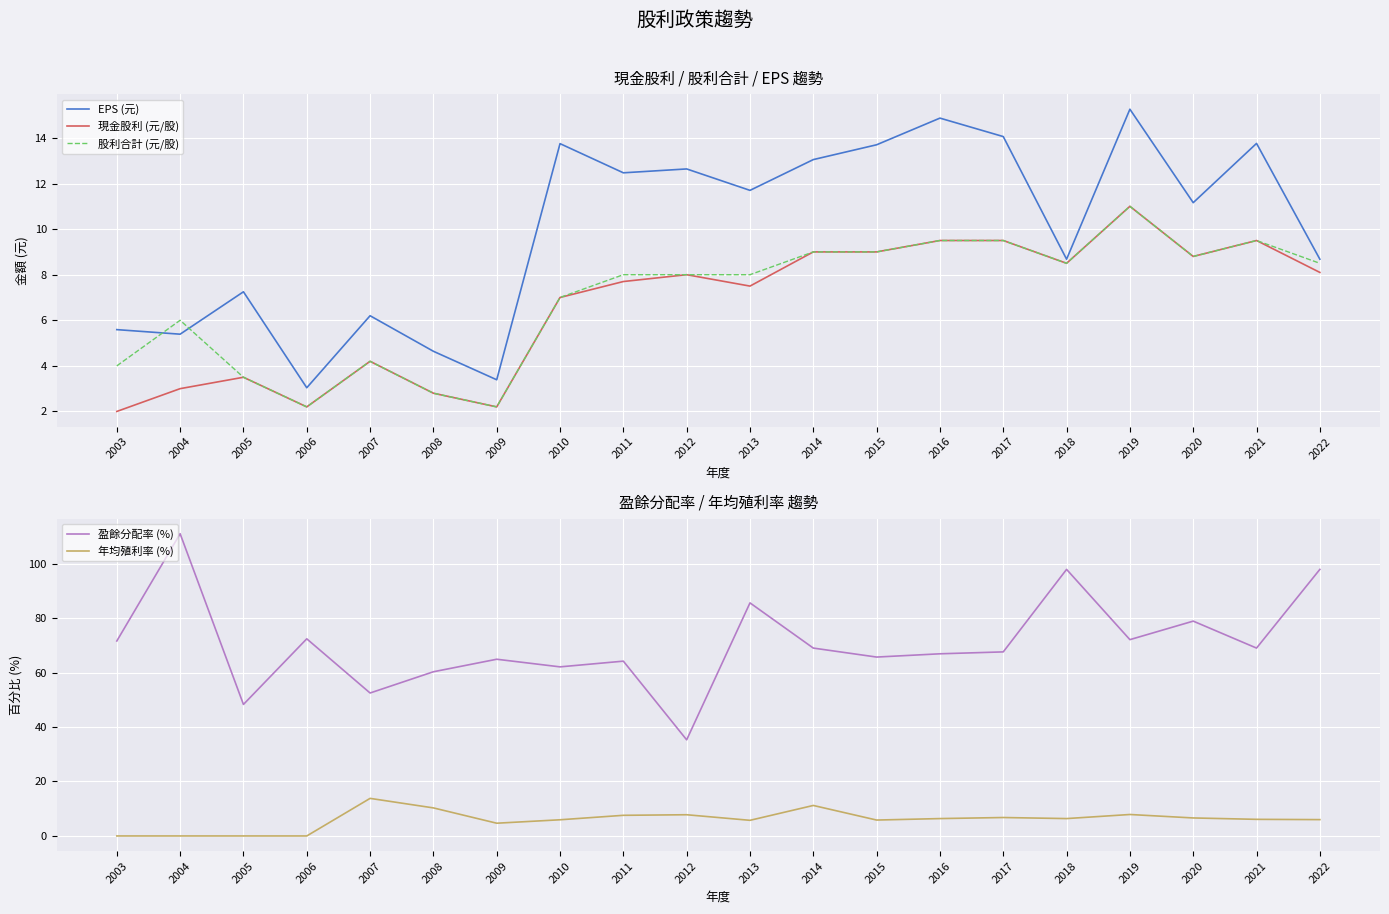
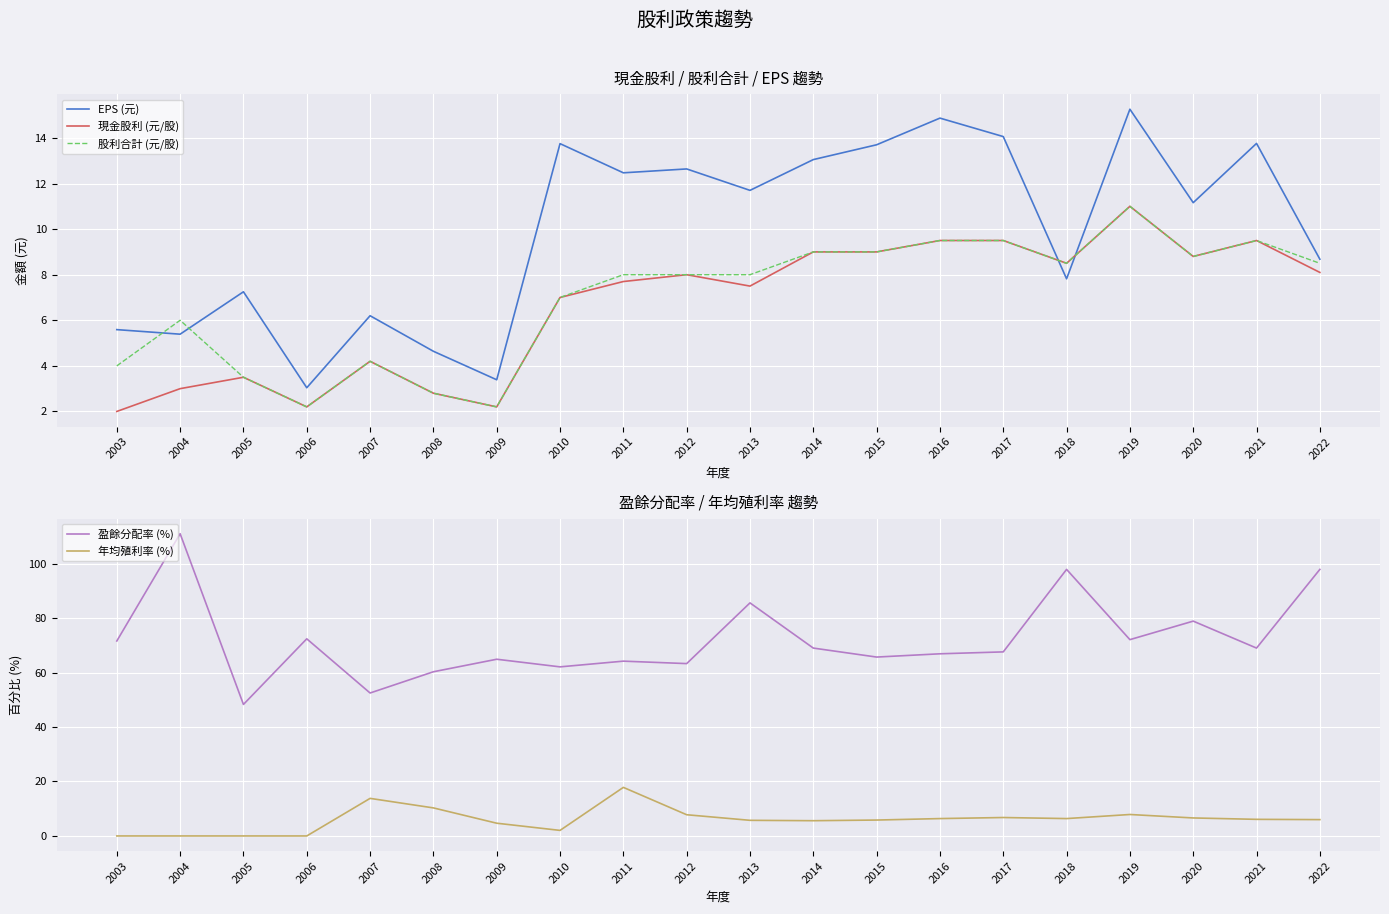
  {
    "現金股利 / 股利合計 / EPS 趨勢": {
      "EPS (元)": {
        "2003": 5.6,
        "2004": 5.4,
        "2005": 7.3,
        "2006": 3.0,
        "2007": 6.2,
        "2008": 4.6,
        "2009": 3.4,
        "2010": 13.8,
        "2011": 12.5,
        "2012": 12.6,
        "2013": 11.7,
        "2014": 13.1,
        "2015": 13.7,
        "2016": 14.9,
        "2017": 14.1,
-       "2018": 8.7,
+       "2018": 7.8,
        "2019": 15.3,
        "2020": 11.2,
        "2021": 13.8,
        "2022": 8.7
      },
      "現金股利 (元/股)": {
        "2003": 2.0,
        "2004": 3.0,
        "2011": 7.7,
        "2013": 7.5,
        "2022": 8.1
      },
      "股利合計 (元/股)": {
        "2003": 4.0,
        "2004": 6.0,
        "2011": 8.0,
        "2013": 8.0,
        "2022": 8.5
      }
    },
    "盈餘分配率 / 年均殖利率 趨勢": {
      "盈餘分配率 (%)": {
        "2003": 72,
        "2004": 111,
        "2005": 48,
        "2006": 72,
        "2007": 53,
        "2008": 60,
        "2009": 65,
        "2010": 62,
        "2011": 64,
-       "2012": 35,
+       "2012": 63,
        "2013": 86,
        "2014": 69,
        "2015": 66,
        "2016": 67,
        "2017": 68,
        "2018": 98,
        "2019": 72,
        "2020": 79,
        "2021": 69,
        "2022": 98
      },
      "年均殖利率 (%)": {
        "2003": 0,
        "2004": 0,
        "2005": 0,
        "2006": 0,
        "2007": 14,
        "2008": 10,
        "2009": 5,
-       "2010": 6,
-       "2011": 8,
+       "2010": 2,
+       "2011": 18,
        "2012": 8,
        "2013": 6,
-       "2014": 11,
+       "2014": 6,
        "2015": 6,
        "2016": 6,
        "2017": 7,
        "2018": 6,
        "2019": 8,
        "2020": 7,
        "2021": 6,
        "2022": 6
      }
    }
  }
